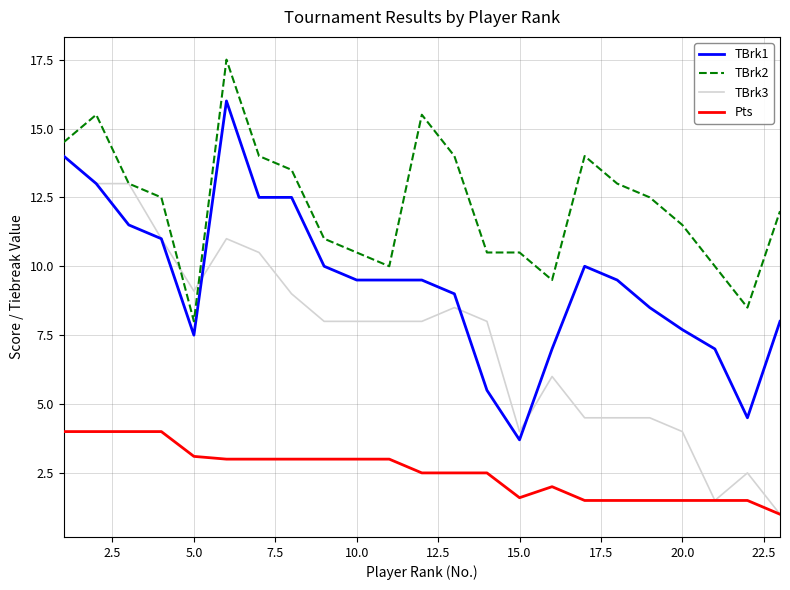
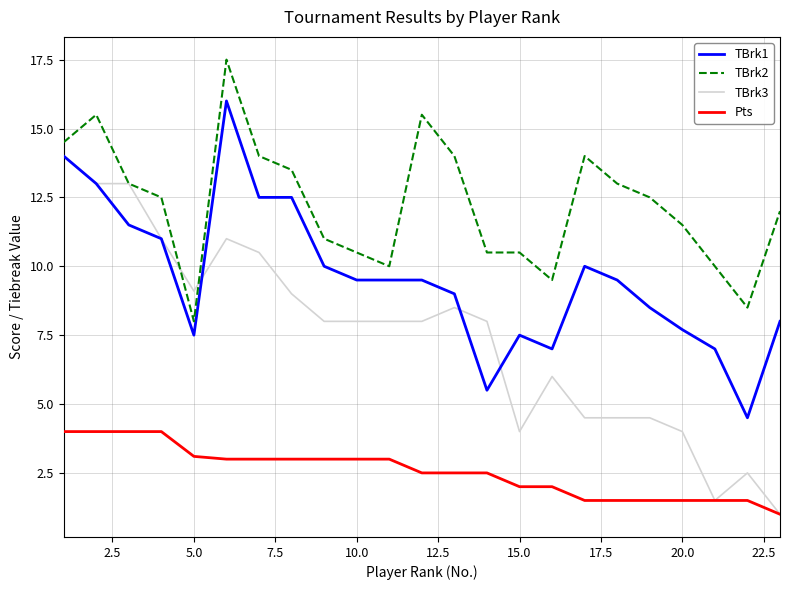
  {
    "TBrk1": {
      "5.0": 7.5,
      "10.0": 9.5,
-     "15.0": 3.7,
+     "15.0": 7.5,
      "20.0": 7.7
    },
    "TBrk2": {
      "5.0": 8.0,
      "10.0": 10.5,
      "15.0": 10.5,
      "20.0": 11.5
    },
    "TBrk3": {
      "5.0": 9.1,
      "10.0": 8.0,
      "15.0": 4.0,
      "20.0": 4.0
    },
    "Pts": {
      "5.0": 3.1,
      "10.0": 3.0,
-     "15.0": 1.6,
+     "15.0": 2.0,
      "20.0": 1.5
    }
  }
